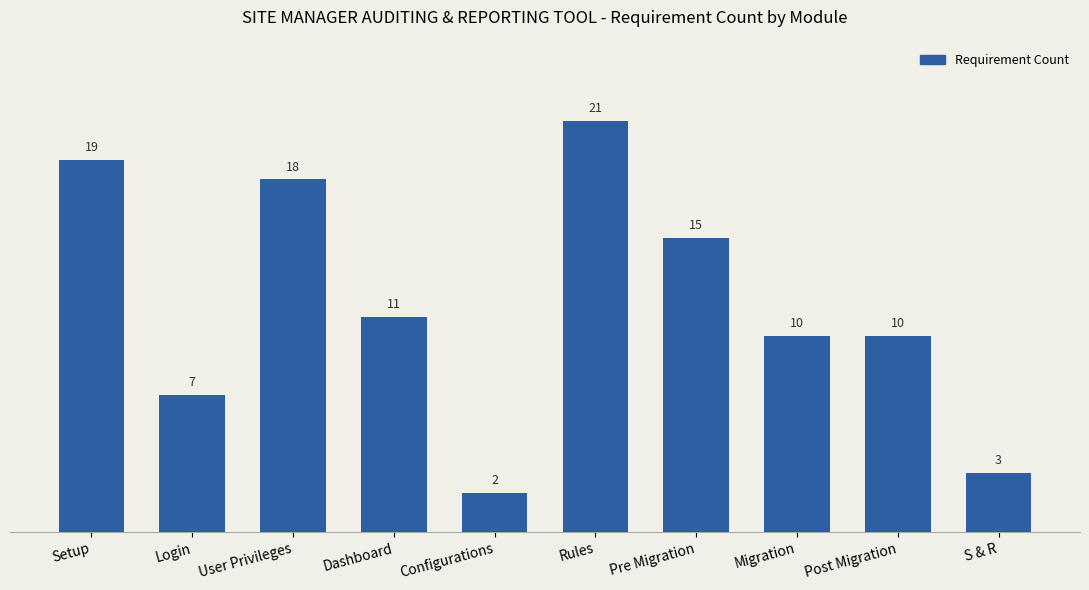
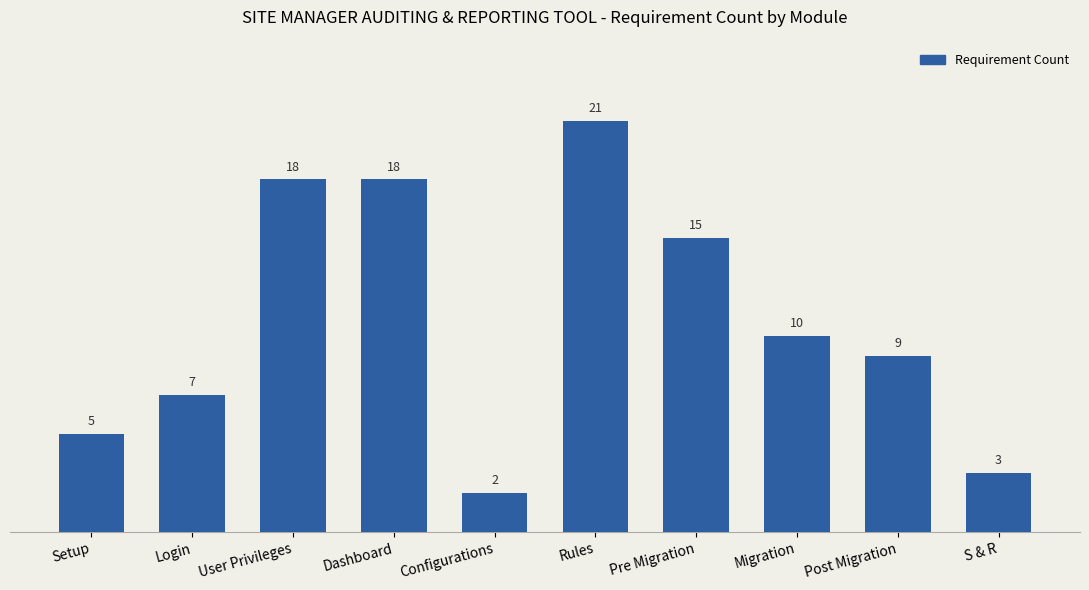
  {
-   "Setup": 19,
+   "Setup": 5,
    "Login": 7,
    "User Privileges": 18,
-   "Dashboard": 11,
+   "Dashboard": 18,
    "Configurations": 2,
    "Rules": 21,
    "Pre Migration": 15,
    "Migration": 10,
-   "Post Migration": 10,
+   "Post Migration": 9,
    "S & R": 3
  }
